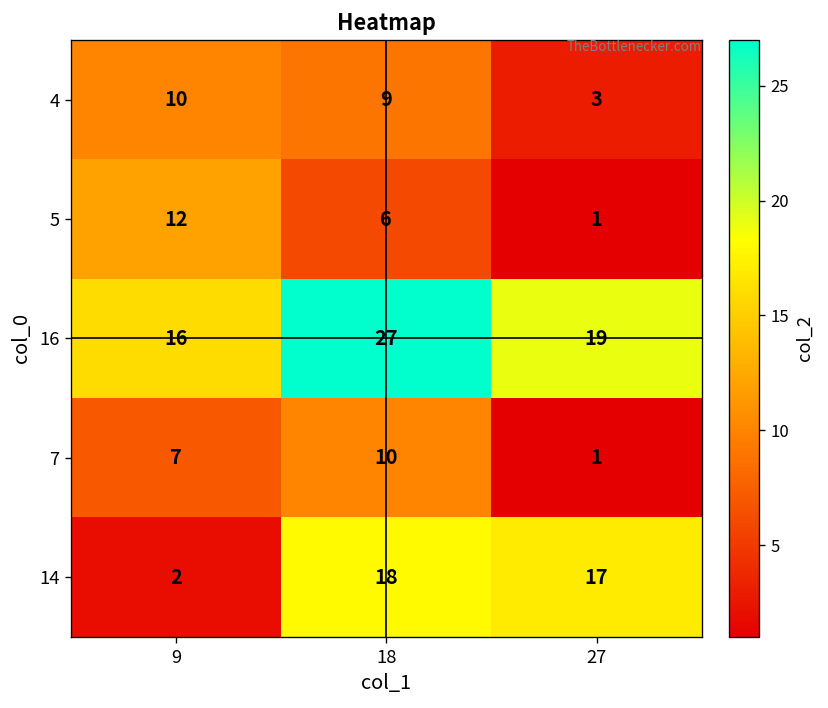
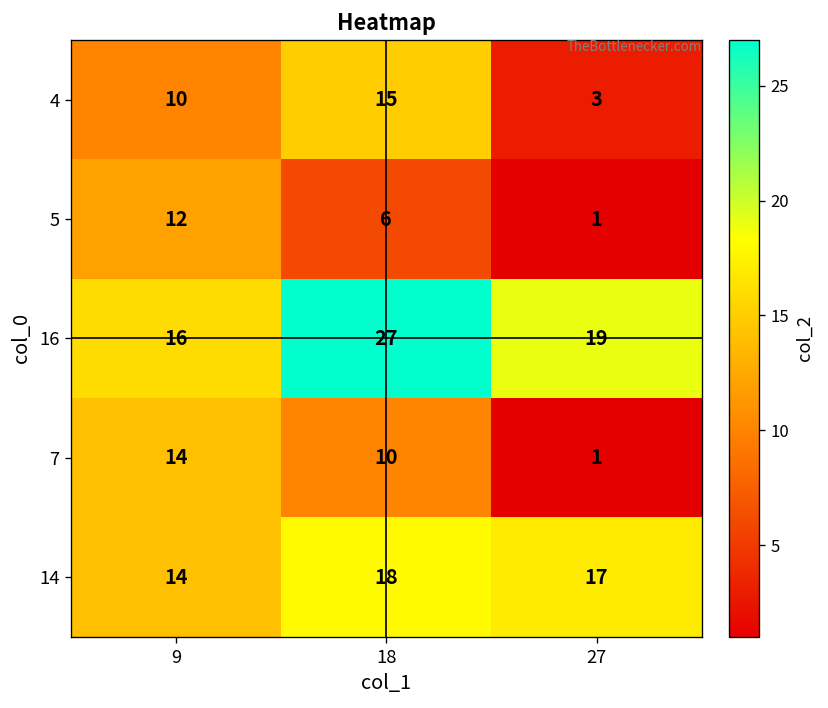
  {
    "4": {
      "9": 10,
-     "18": 9
+     "18": 15
    },
    "5": {
      "9": 12,
      "18": 6,
      "27": 1
    },
    "16": {
      "9": 16,
      "18": 27,
      "27": 19
    },
    "7": {
-     "9": 7,
+     "9": 14,
      "18": 10,
      "27": 1
    },
    "14": {
-     "9": 2,
+     "9": 14,
      "18": 18,
      "27": 17
    }
  }
